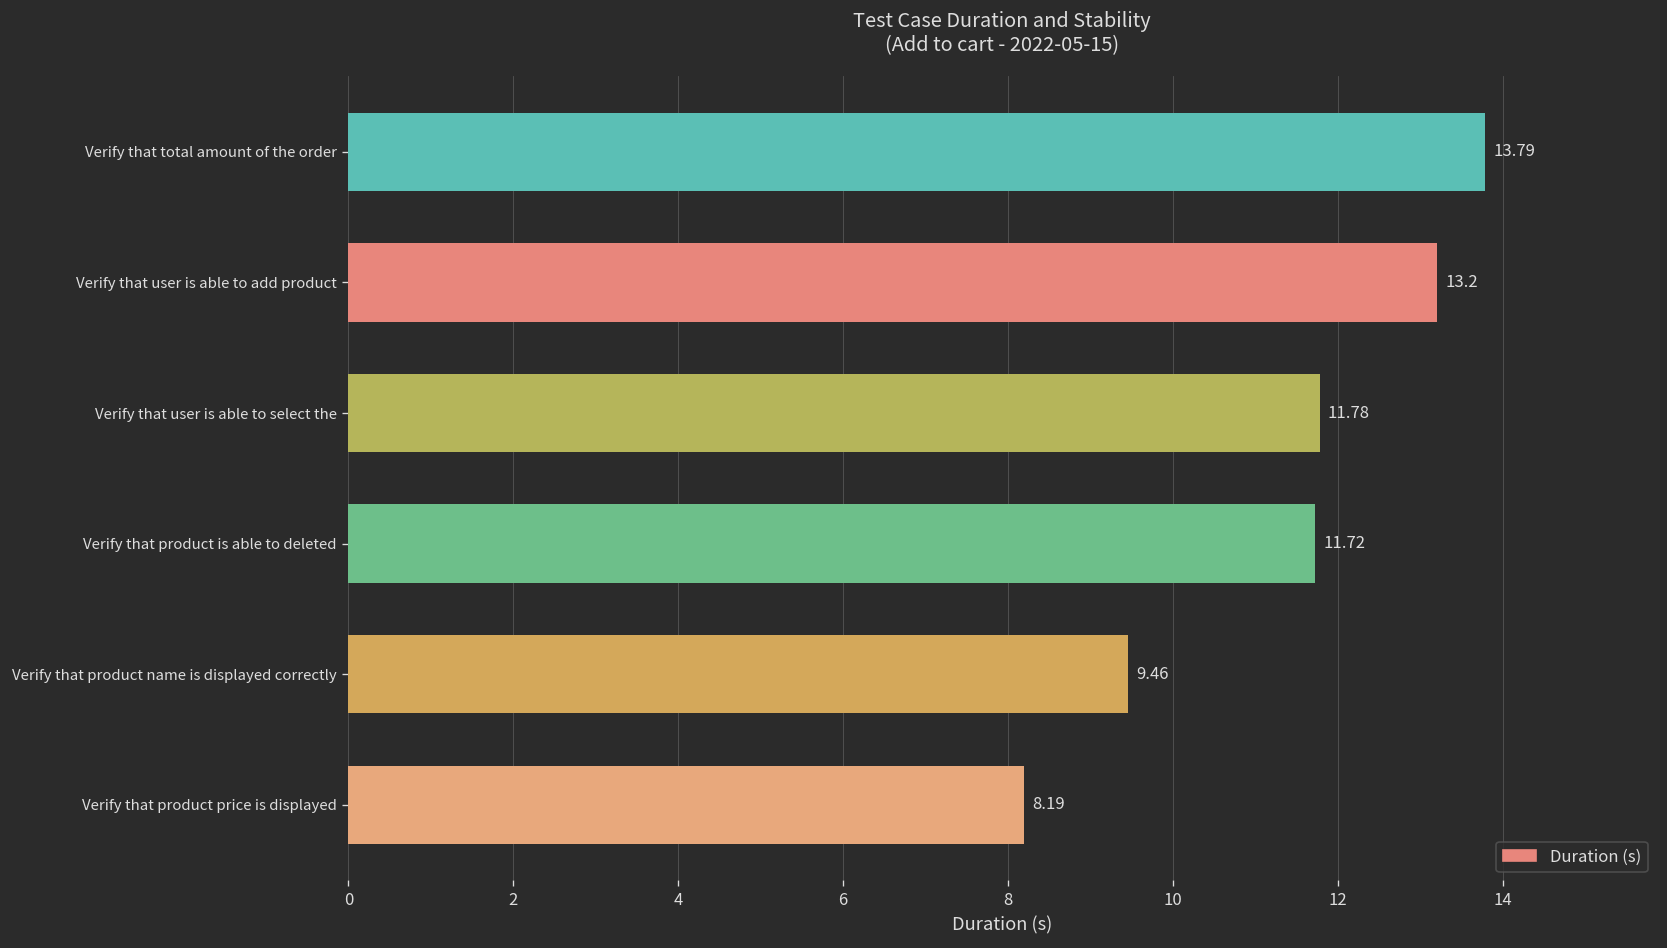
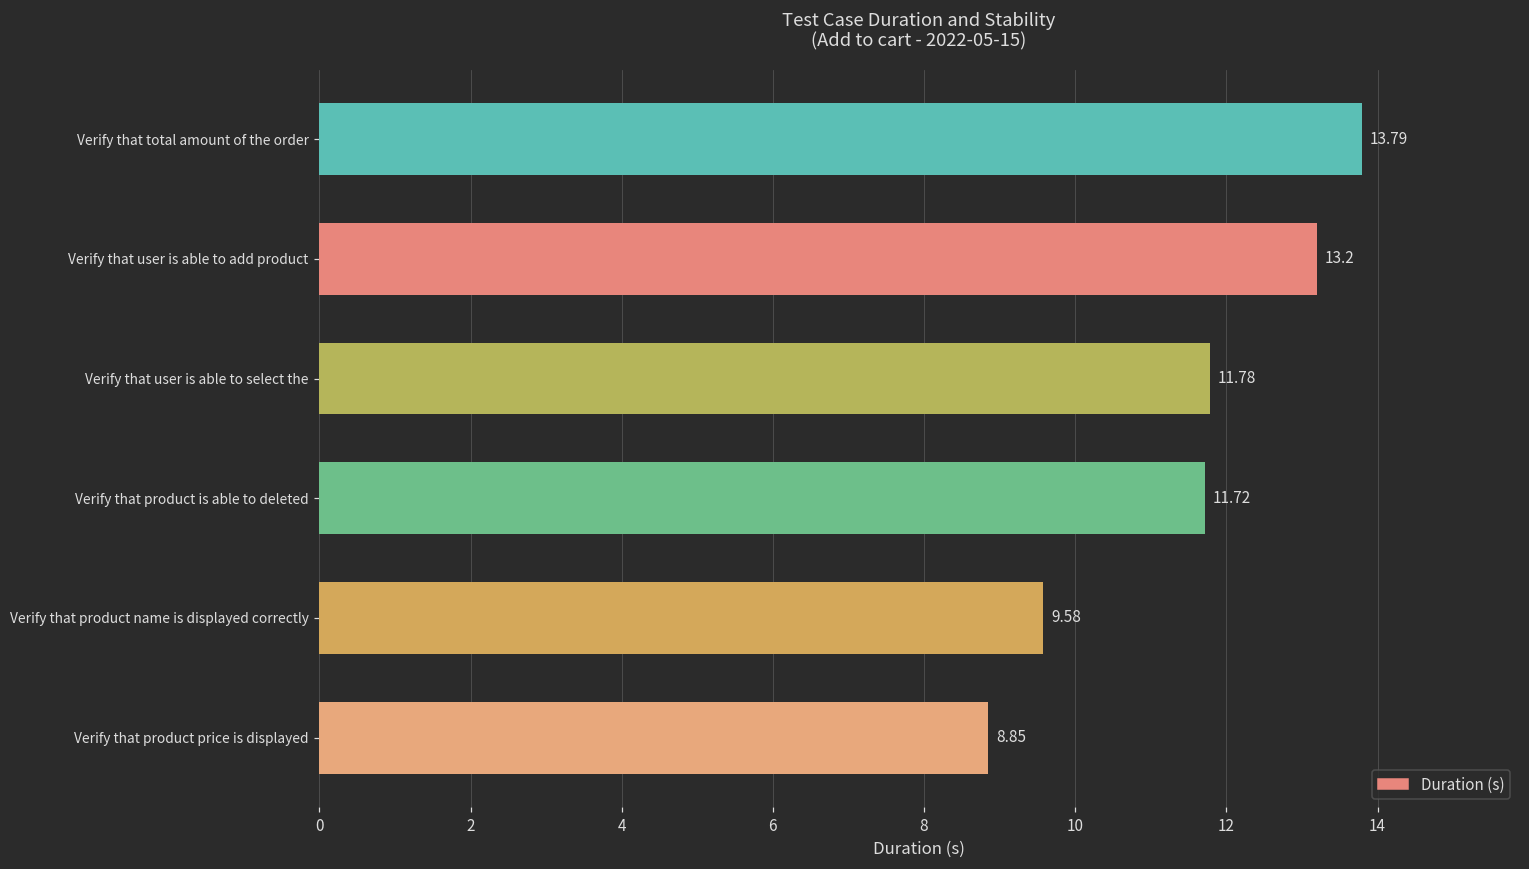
  {
    "Verify that total amount of the order": 13.79,
    "Verify that user is able to add product": 13.2,
    "Verify that user is able to select the": 11.78,
    "Verify that product is able to deleted": 11.72,
-   "Verify that product name is displayed correctly": 9.46,
-   "Verify that product price is displayed": 8.19
+   "Verify that product name is displayed correctly": 9.58,
+   "Verify that product price is displayed": 8.85
  }
